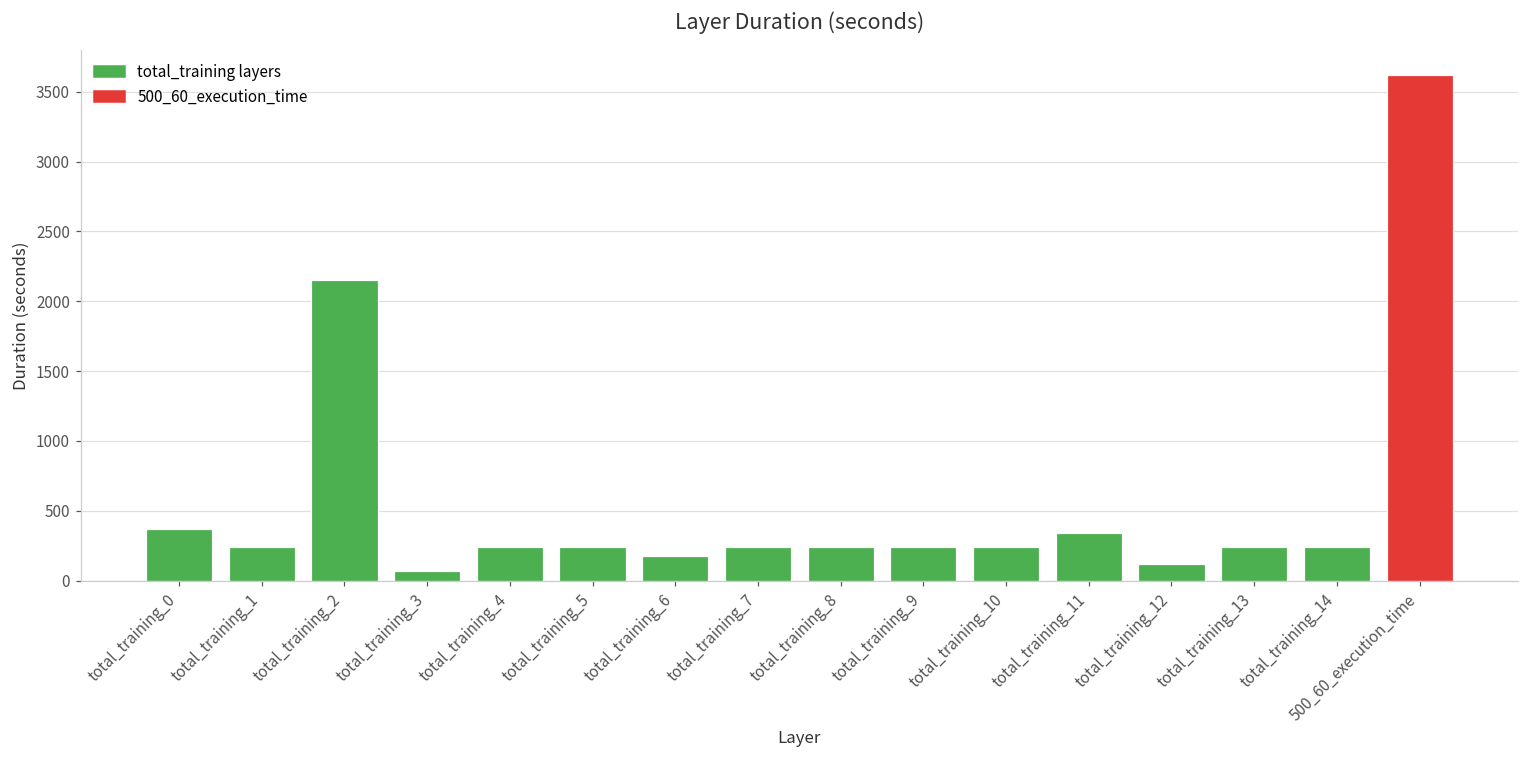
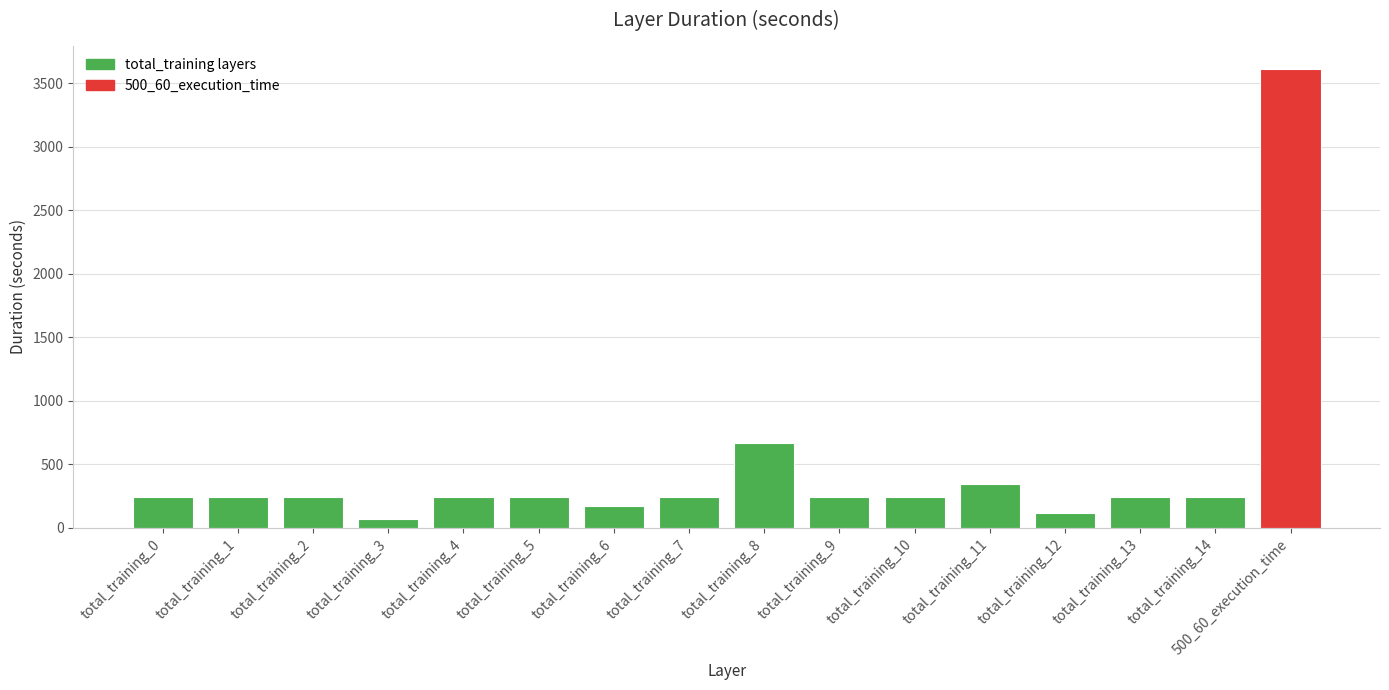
  {
-   "total_training_0": 370,
+   "total_training_0": 240,
    "total_training_1": 240,
-   "total_training_2": 2150,
+   "total_training_2": 240,
    "total_training_3": 70,
    "total_training_4": 240,
    "total_training_5": 240,
    "total_training_6": 180,
    "total_training_7": 240,
-   "total_training_8": 240,
+   "total_training_8": 670,
    "total_training_9": 240,
    "total_training_10": 240,
    "total_training_11": 340,
    "total_training_12": 120,
    "total_training_13": 240,
    "total_training_14": 240,
    "500_60_execution_time": 3620
  }
